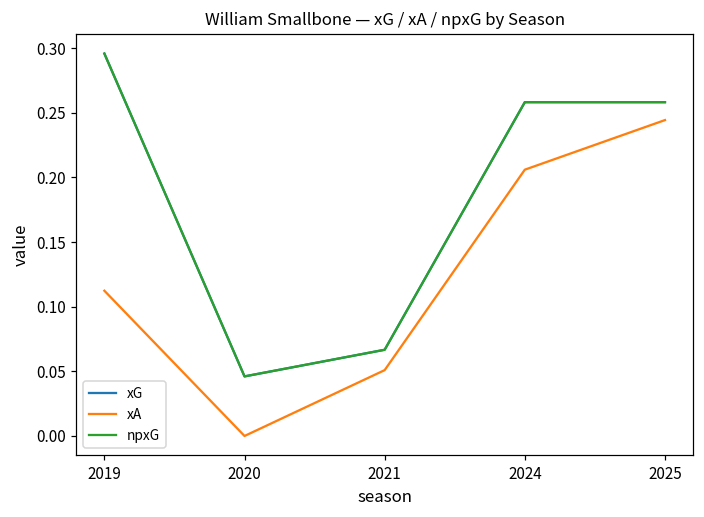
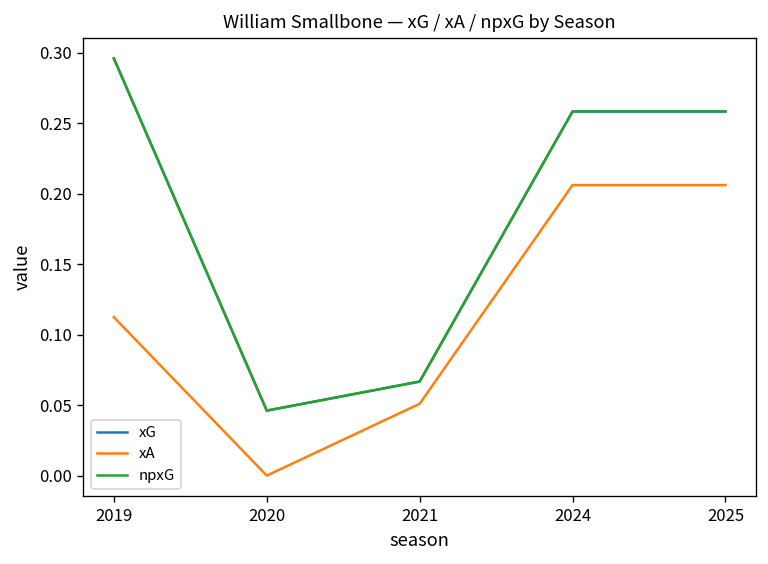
  {
    "npxG": {
      "2019": 0.296,
      "2020": 0.046,
      "2021": 0.067,
      "2024": 0.258,
      "2025": 0.258
    },
    "xA": {
      "2019": 0.112,
      "2020": 0.000,
      "2021": 0.051,
      "2024": 0.206,
-     "2025": 0.244
+     "2025": 0.206
    }
  }
